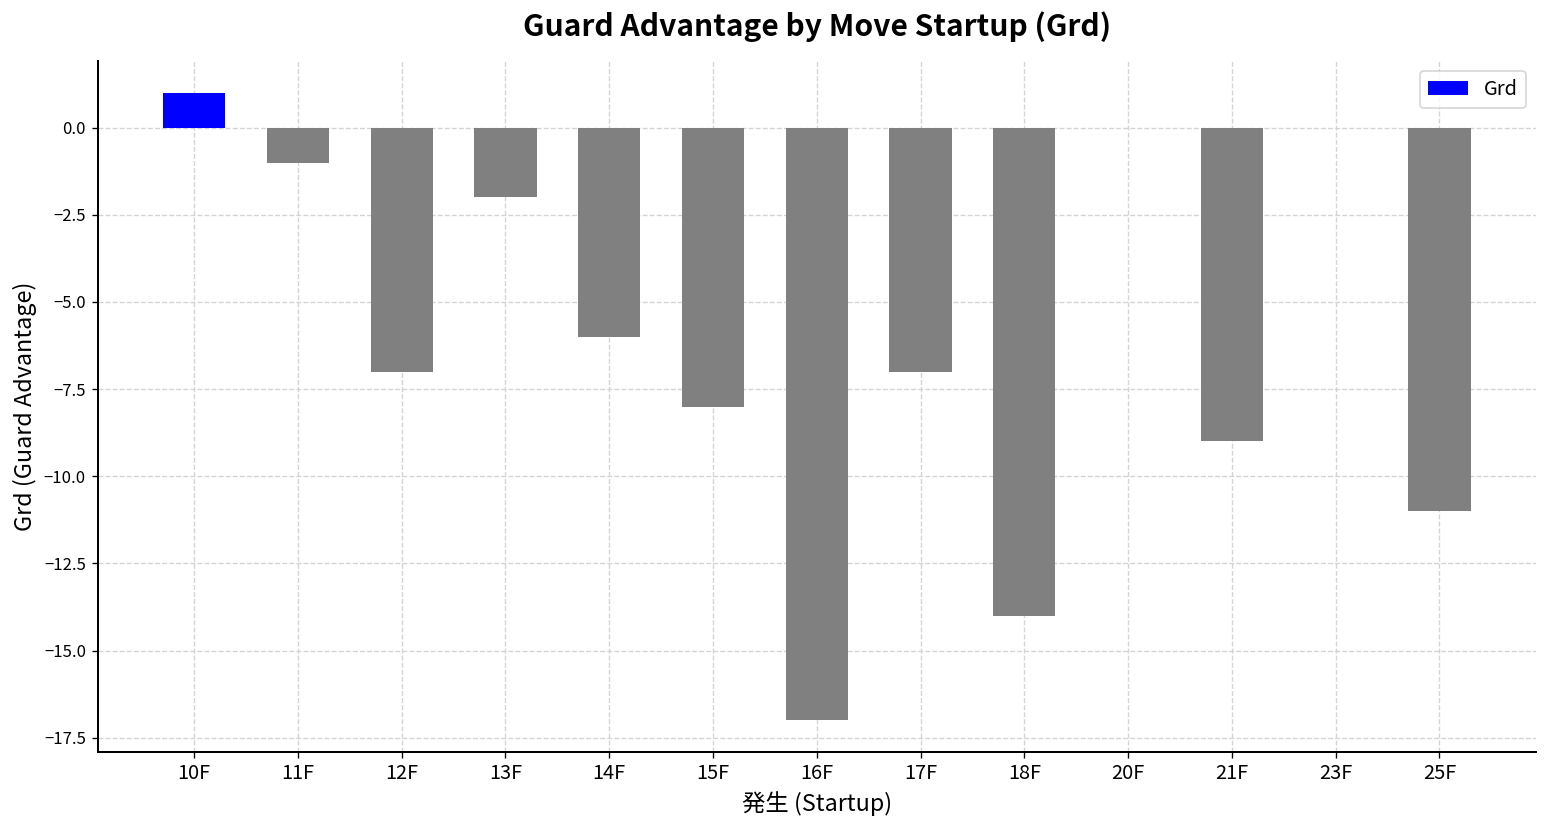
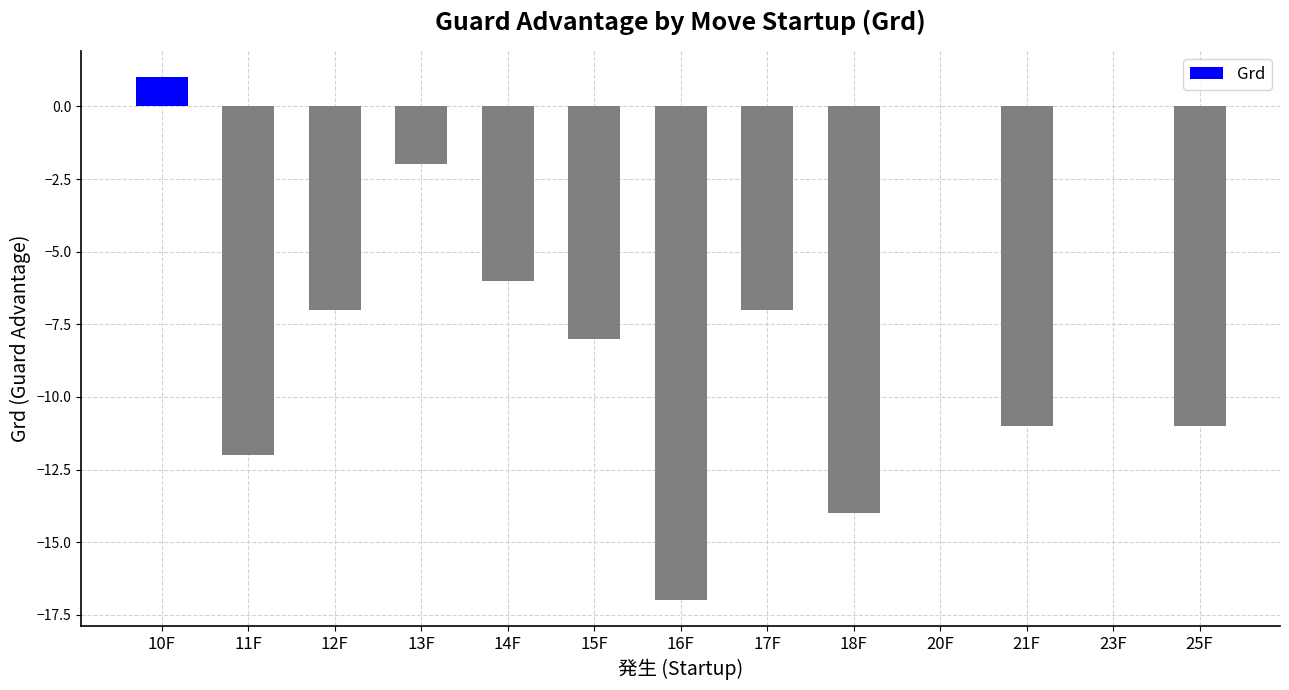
  {
    "10F": 1,
-   "11F": -1,
+   "11F": -12,
    "12F": -7,
    "13F": -2,
    "14F": -6,
    "15F": -8,
    "16F": -17,
    "17F": -7,
    "18F": -14,
    "20F": 0,
-   "21F": -9,
+   "21F": -11,
    "23F": 0,
    "25F": -11
  }
